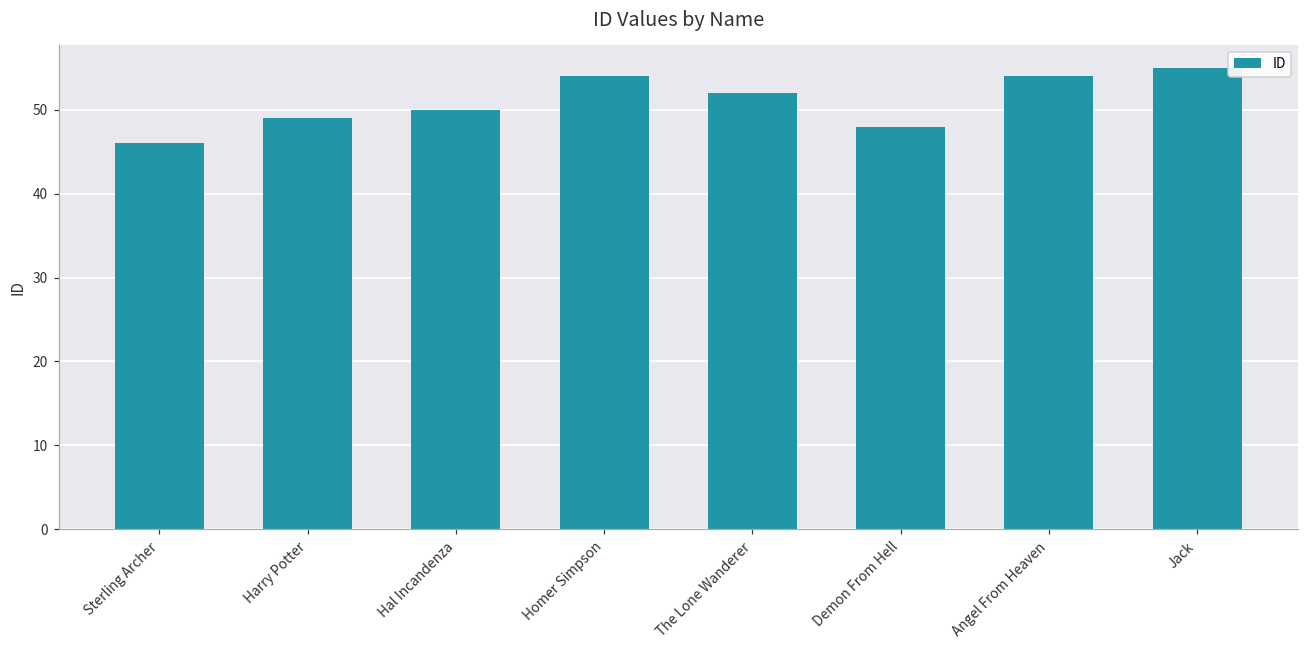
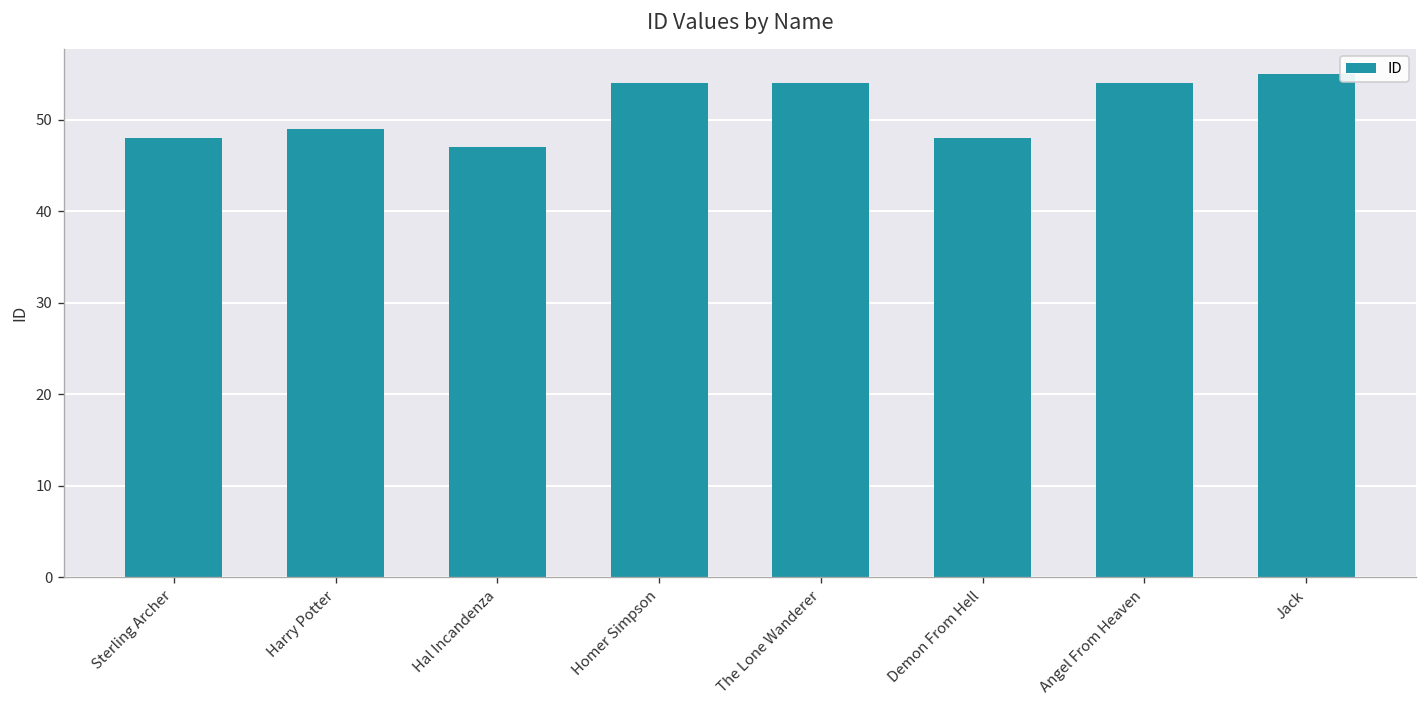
  {
-   "Sterling Archer": 46,
+   "Sterling Archer": 48,
    "Harry Potter": 49,
-   "Hal Incandenza": 50,
+   "Hal Incandenza": 47,
    "Homer Simpson": 54,
-   "The Lone Wanderer": 52,
+   "The Lone Wanderer": 54,
    "Demon From Hell": 48,
    "Angel From Heaven": 54,
    "Jack": 55
  }
